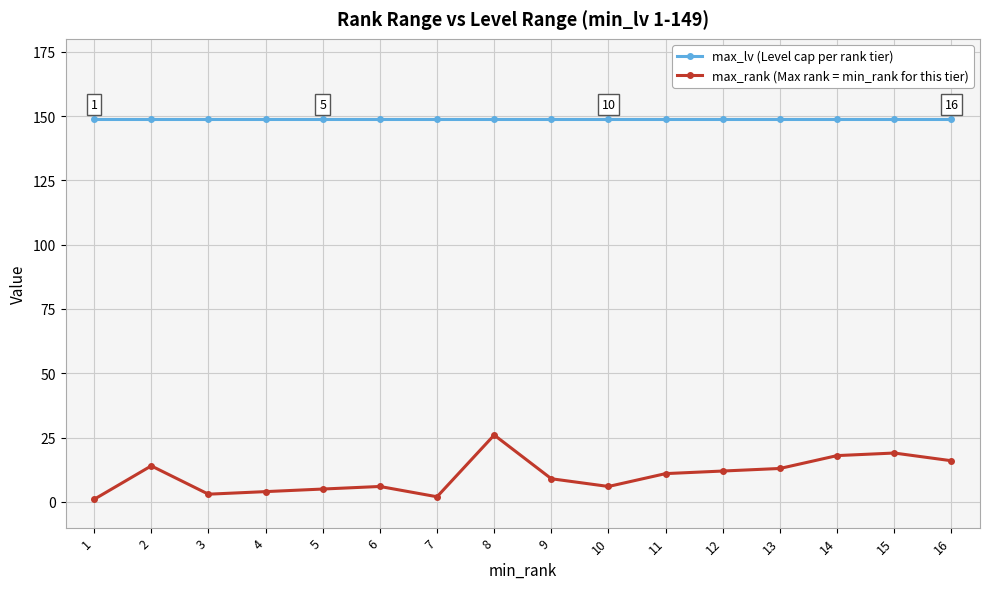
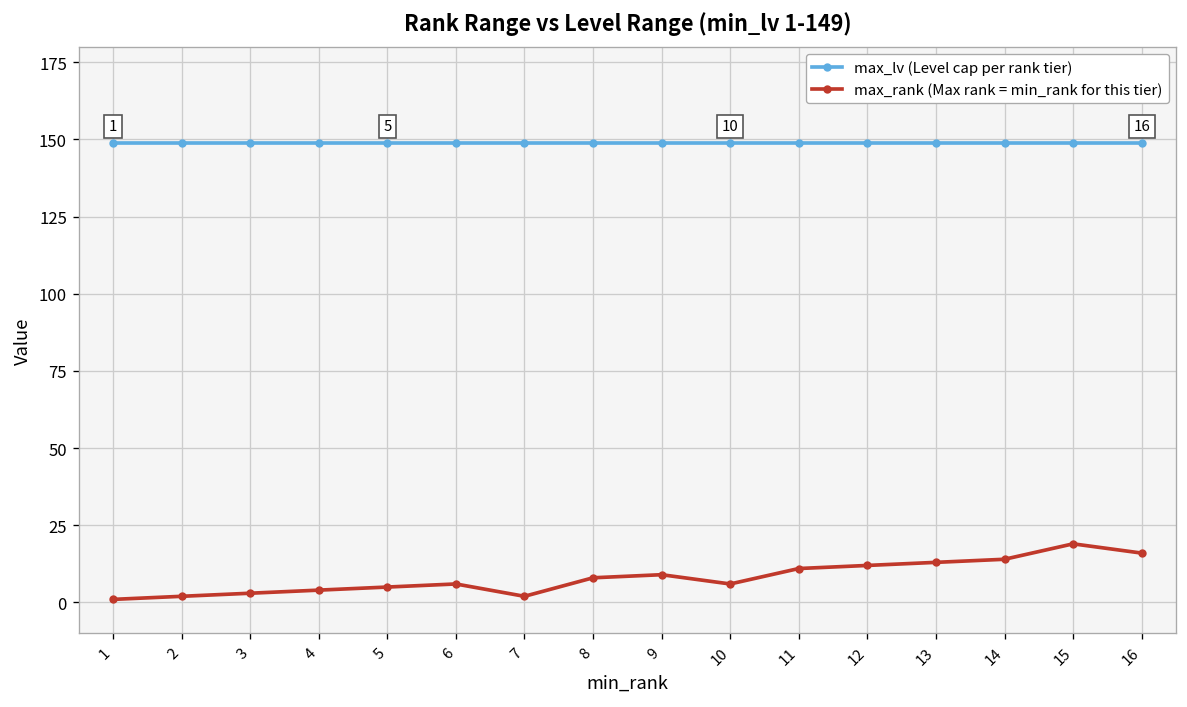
  {
    "max_lv (Level cap per rank tier)": {
      "2": 149,
      "3": 149,
      "4": 149,
      "6": 149,
      "7": 149,
      "8": 149,
      "9": 149,
      "11": 149,
      "12": 149,
      "13": 149,
      "14": 149,
      "15": 149
    },
    "max_rank (Max rank = min_rank for this tier)": {
      "1": 1,
-     "2": 14,
+     "2": 2,
      "3": 3,
      "4": 4,
      "5": 5,
      "6": 6,
      "7": 2,
-     "8": 26,
+     "8": 8,
      "9": 9,
      "10": 6,
      "11": 11,
      "12": 12,
      "13": 13,
-     "14": 18,
+     "14": 14,
      "15": 19,
      "16": 16
    }
  }
